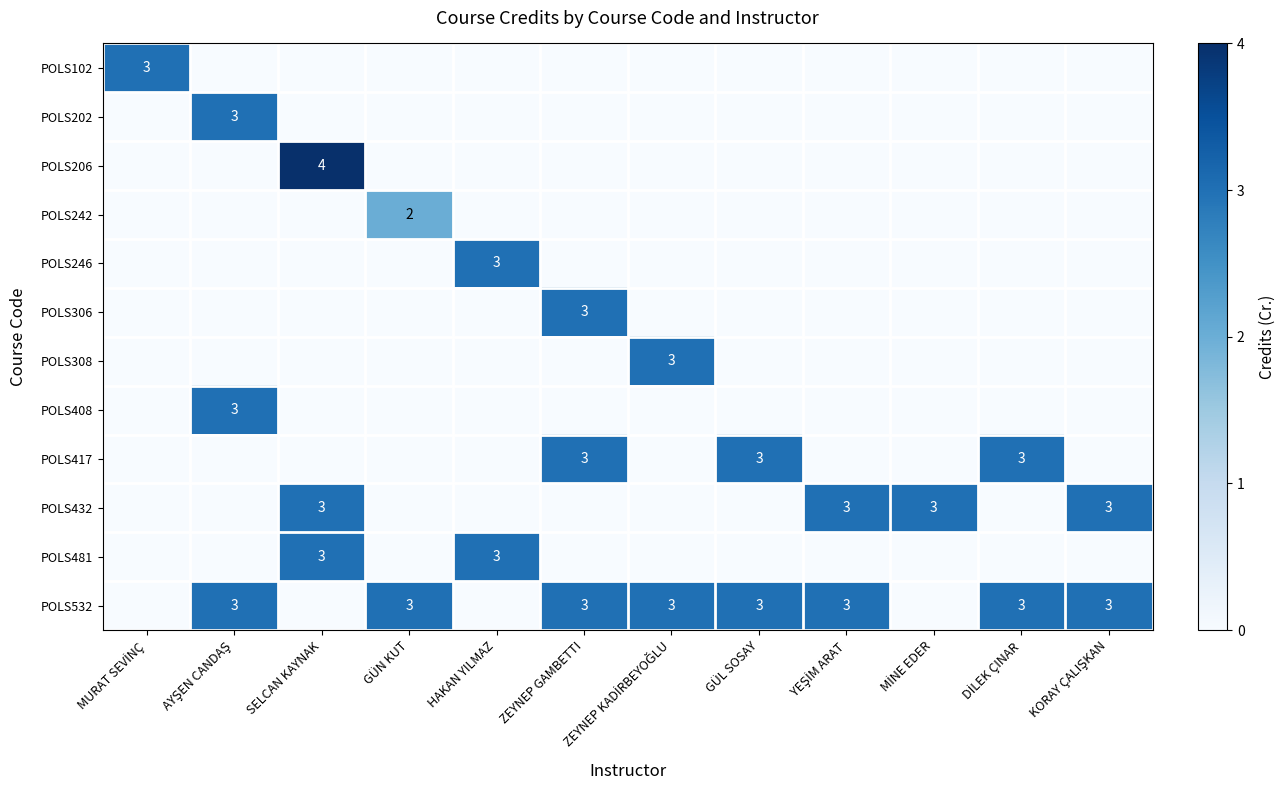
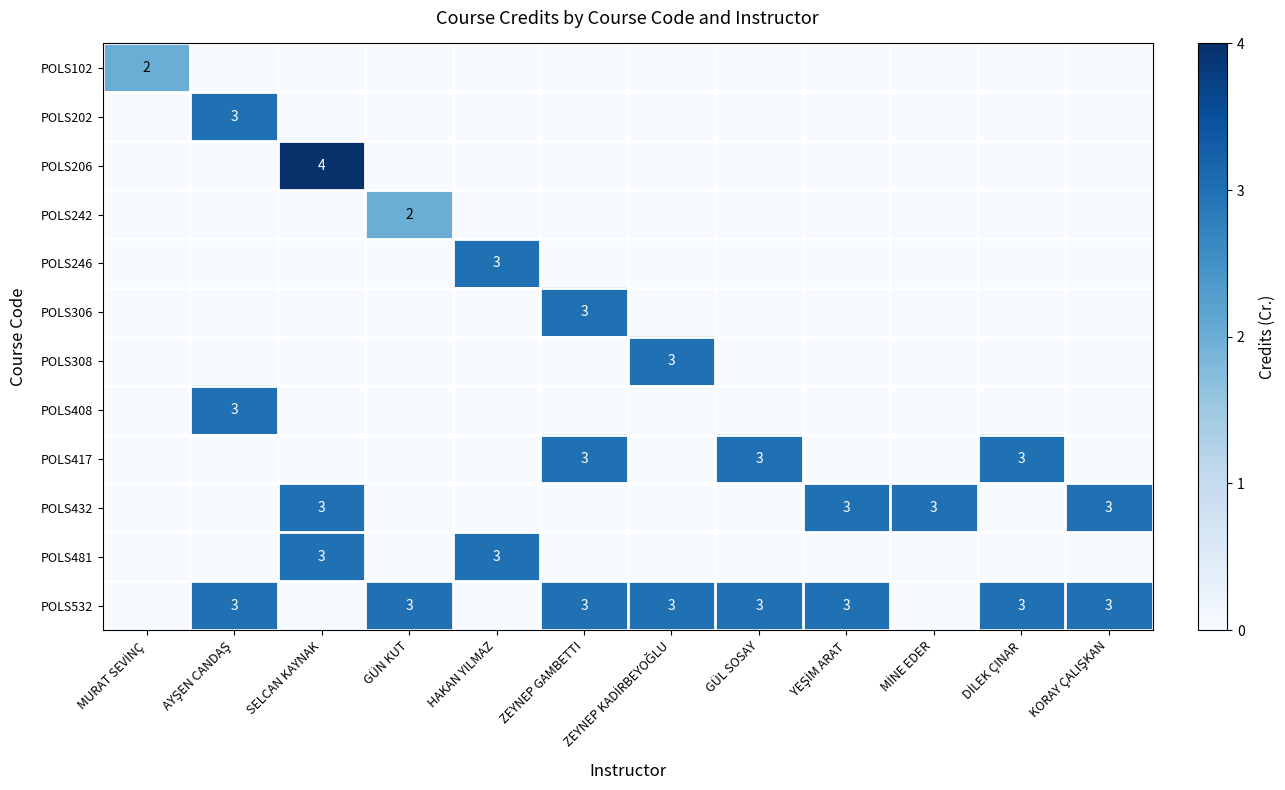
  {
    "POLS102": {
-     "MURAT SEVİNÇ": 3
+     "MURAT SEVİNÇ": 2
    },
    "POLS202": {
      "AYŞEN CANDAŞ": 3
    },
    "POLS206": {
      "SELCAN KAYNAK": 4
    },
    "POLS242": {
      "GÜN KUT": 2
    },
    "POLS246": {
      "HAKAN YILMAZ": 3
    },
    "POLS306": {
      "ZEYNEP GAMBETTI": 3
    },
    "POLS308": {
      "ZEYNEP KADİRBEYOĞLU": 3
    },
    "POLS408": {
      "AYŞEN CANDAŞ": 3
    },
    "POLS417": {
      "ZEYNEP GAMBETTI": 3,
      "GÜL SOSAY": 3,
      "DİLEK ÇINAR": 3
    },
    "POLS432": {
      "SELCAN KAYNAK": 3,
      "YEŞİM ARAT": 3,
      "MİNE EDER": 3,
      "KORAY ÇALIŞKAN": 3
    },
    "POLS481": {
      "SELCAN KAYNAK": 3,
      "HAKAN YILMAZ": 3
    },
    "POLS532": {
      "AYŞEN CANDAŞ": 3,
      "GÜN KUT": 3,
      "ZEYNEP GAMBETTI": 3,
      "ZEYNEP KADİRBEYOĞLU": 3,
      "GÜL SOSAY": 3,
      "YEŞİM ARAT": 3,
      "DİLEK ÇINAR": 3,
      "KORAY ÇALIŞKAN": 3
    }
  }
